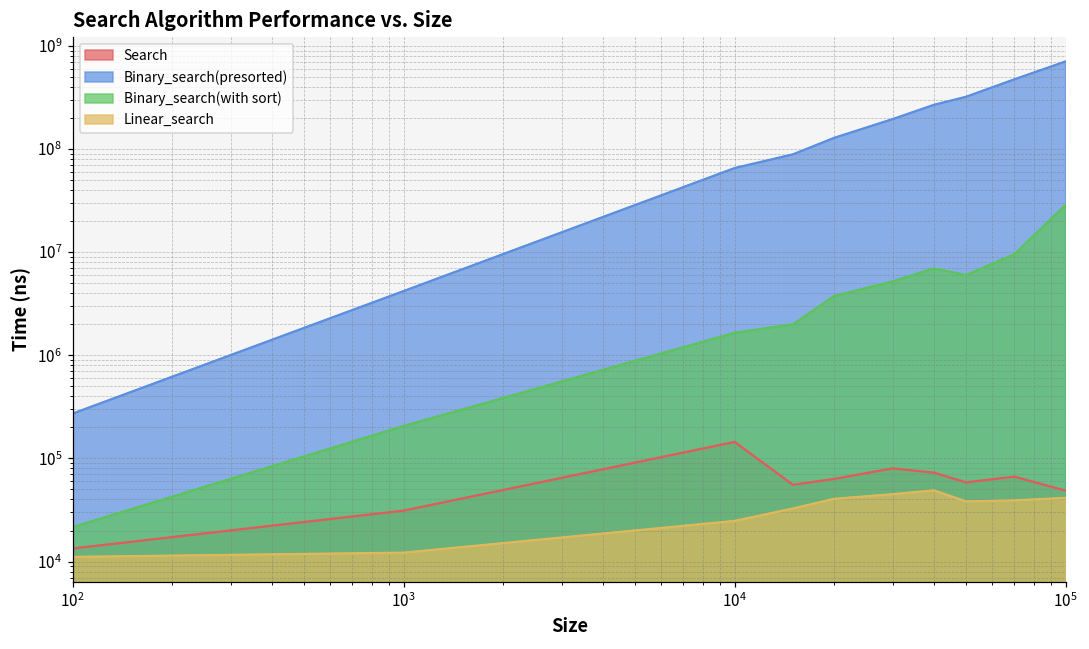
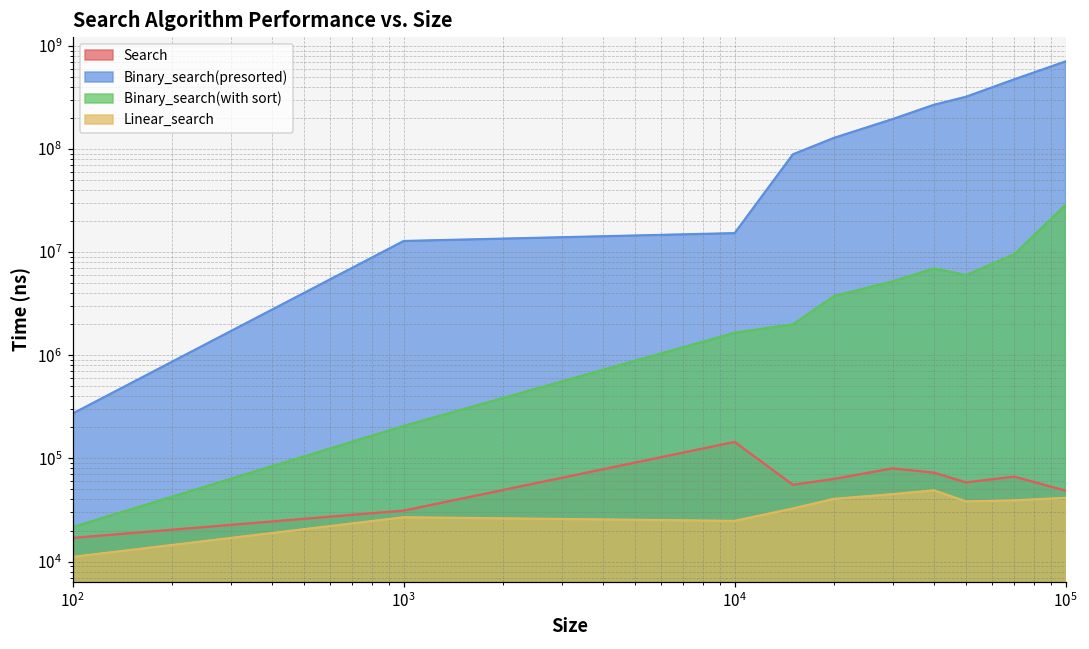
  {
    "Search": {
-     "10^2": 13000,
+     "10^2": 17000,
      "10^3": 31000,
      "10^4": 140000,
      "10^5": 50000
    },
    "Binary_search(presorted)": {
      "10^2": 270000,
-     "10^3": 4000000,
-     "10^4": 70000000,
+     "10^3": 13000000,
+     "10^4": 15000000,
      "10^5": 700000000
    },
    "Binary_search(with sort)": {
      "10^2": 22000,
      "10^3": 210000,
      "10^4": 1700000,
      "10^5": 29000000
    },
    "Linear_search": {
      "10^2": 11000,
-     "10^3": 12000,
+     "10^3": 27000,
      "10^4": 25000,
      "10^5": 40000
    }
  }
